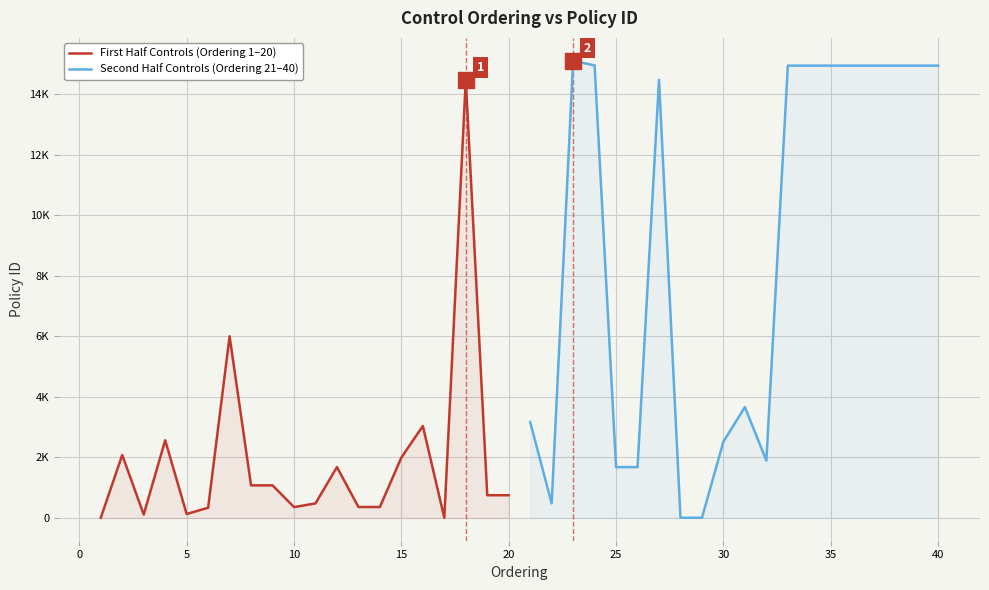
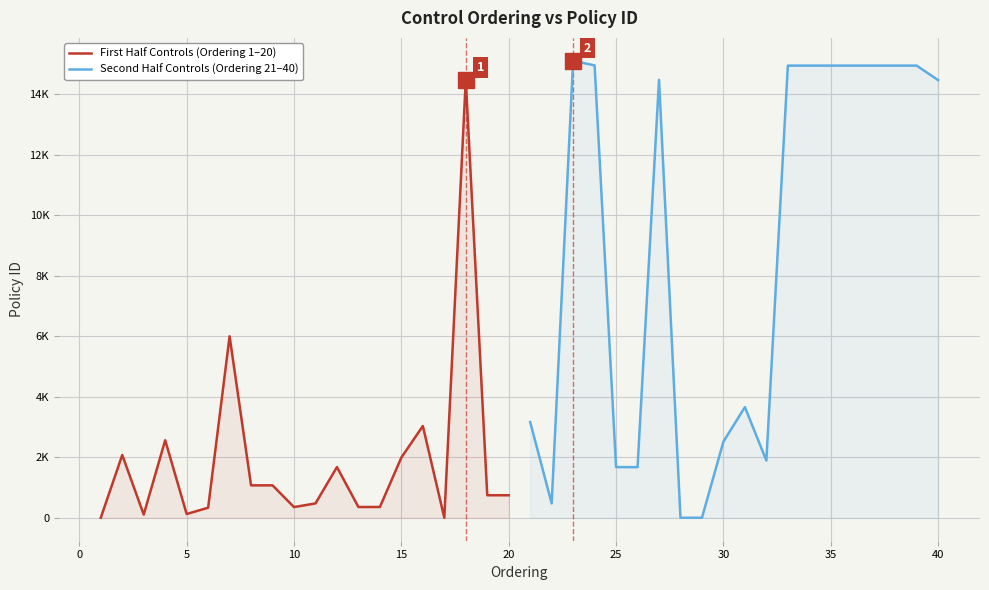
  {
    "Second Half Controls (Ordering 21–40)": {
      "25": 1700,
      "30": 2500,
      "35": 14900,
-     "40": 14900
+     "40": 14500
    }
  }
